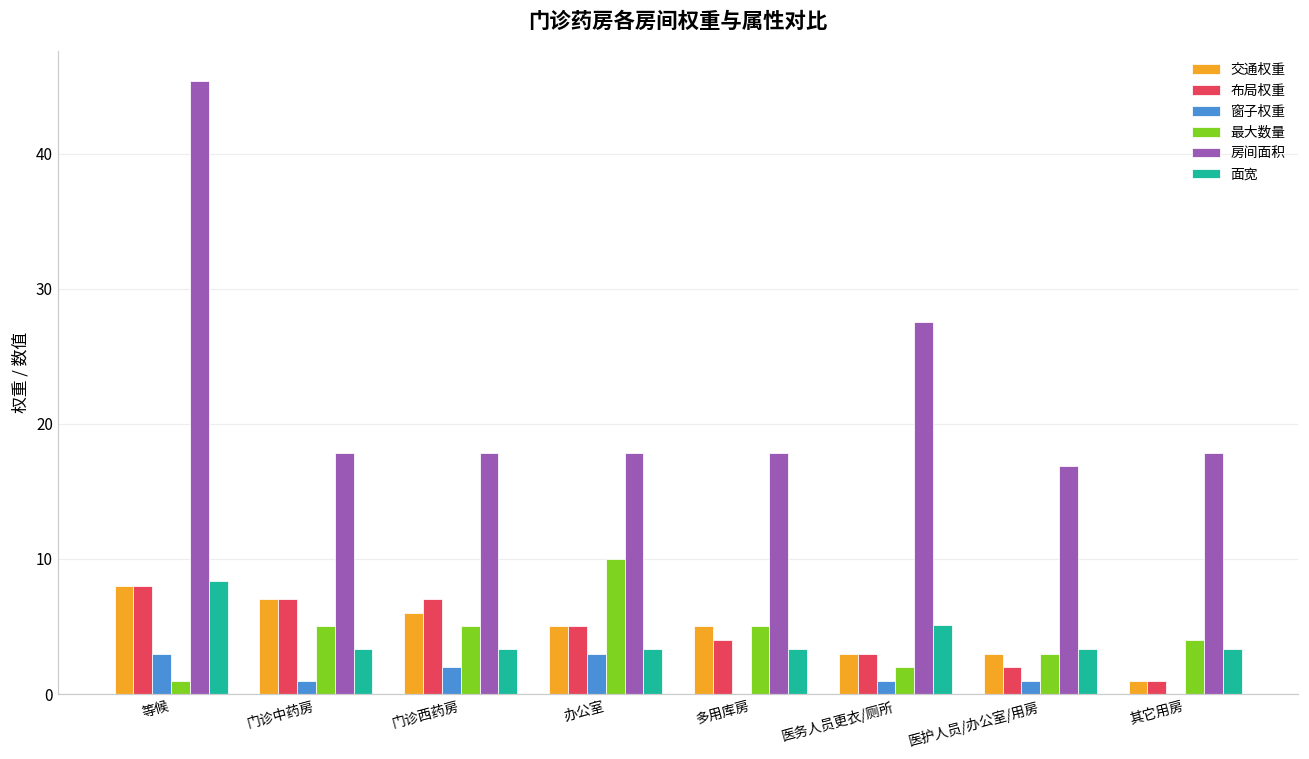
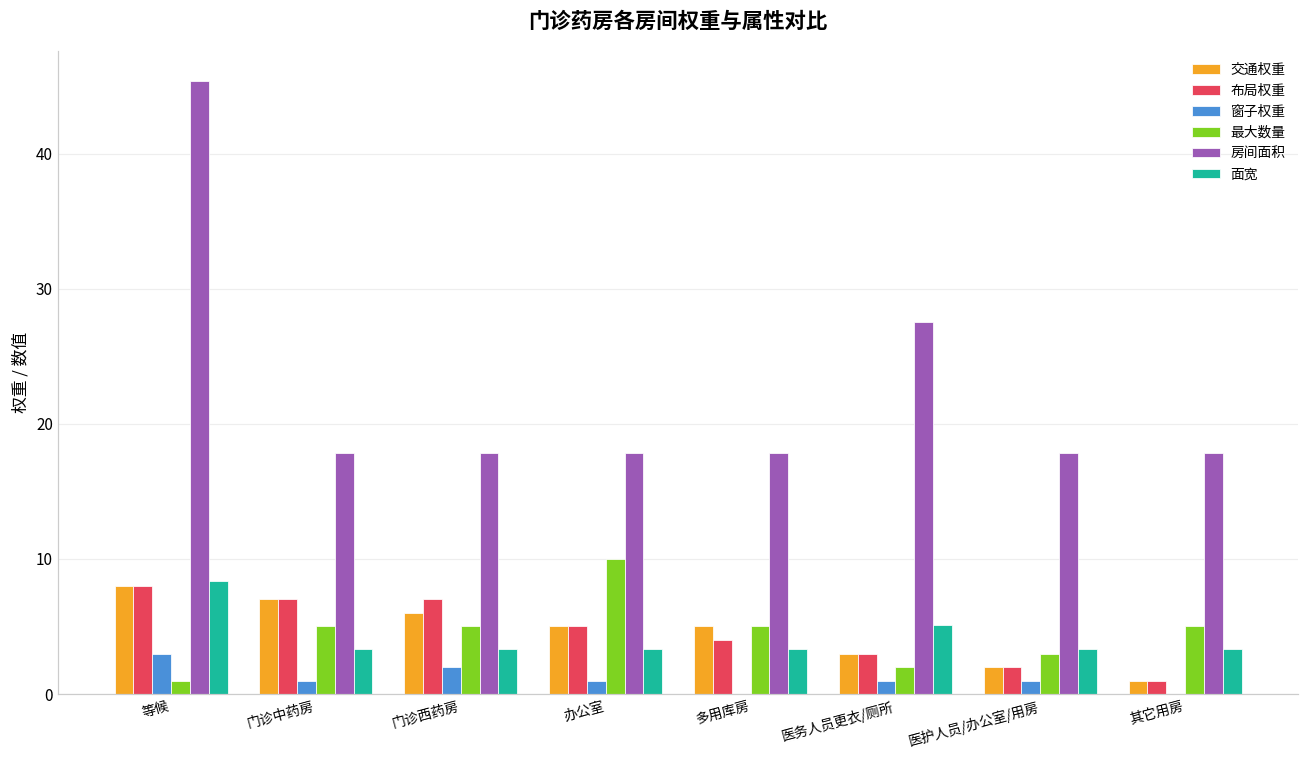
  {
    "交通权重": {
      "等候": 8,
      "门诊中药房": 7,
      "门诊西药房": 6,
      "办公室": 5,
      "多用库房": 5,
      "医务人员更衣/厕所": 3,
-     "医护人员/办公室/用房": 3,
+     "医护人员/办公室/用房": 2,
      "其它用房": 1
    },
    "布局权重": {
      "等候": 8.0,
      "门诊中药房": 7.0,
      "门诊西药房": 7.0,
      "办公室": 5.0,
      "多用库房": 4.0,
      "医务人员更衣/厕所": 3.0,
      "医护人员/办公室/用房": 2.0,
      "其它用房": 1.0
    },
    "窗子权重": {
      "等候": 3,
      "门诊中药房": 1,
      "门诊西药房": 2,
-     "办公室": 3,
+     "办公室": 1,
      "多用库房": 0,
      "医务人员更衣/厕所": 1,
      "医护人员/办公室/用房": 1,
      "其它用房": 0
    },
    "最大数量": {
      "等候": 1,
      "门诊中药房": 5,
      "门诊西药房": 5,
      "办公室": 10,
      "多用库房": 5,
      "医务人员更衣/厕所": 2,
      "医护人员/办公室/用房": 3,
-     "其它用房": 4
+     "其它用房": 5
    },
    "房间面积": {
      "等候": 45.4,
      "门诊中药房": 17.8,
      "门诊西药房": 17.8,
      "办公室": 17.8,
      "多用库房": 17.8,
      "医务人员更衣/厕所": 27.5,
-     "医护人员/办公室/用房": 16.9,
+     "医护人员/办公室/用房": 17.8,
      "其它用房": 17.8
    },
    "面宽": {
      "等候": 8.4,
      "门诊中药房": 3.3,
      "门诊西药房": 3.3,
      "办公室": 3.3,
      "多用库房": 3.3,
      "医务人员更衣/厕所": 5.1,
      "医护人员/办公室/用房": 3.3,
      "其它用房": 3.3
    }
  }
